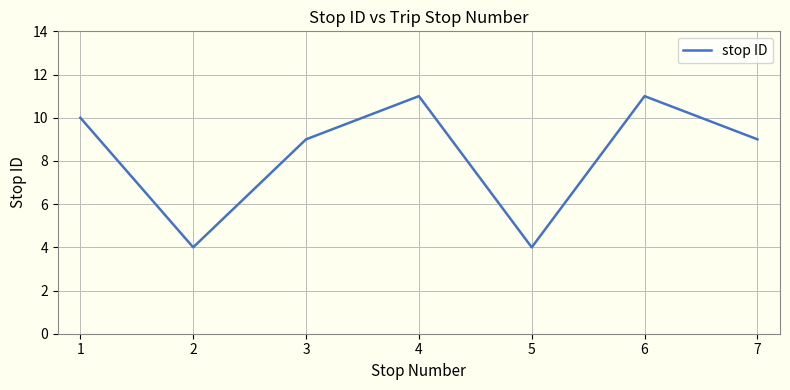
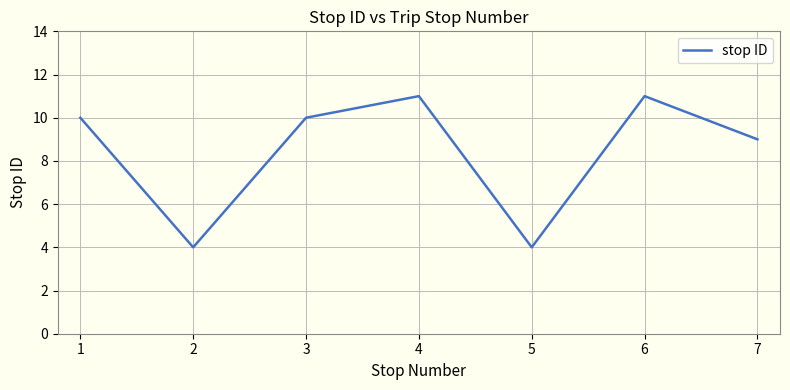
  {
    "1": 10,
    "2": 4,
-   "3": 9,
+   "3": 10,
    "4": 11,
    "5": 4,
    "6": 11,
    "7": 9
  }
